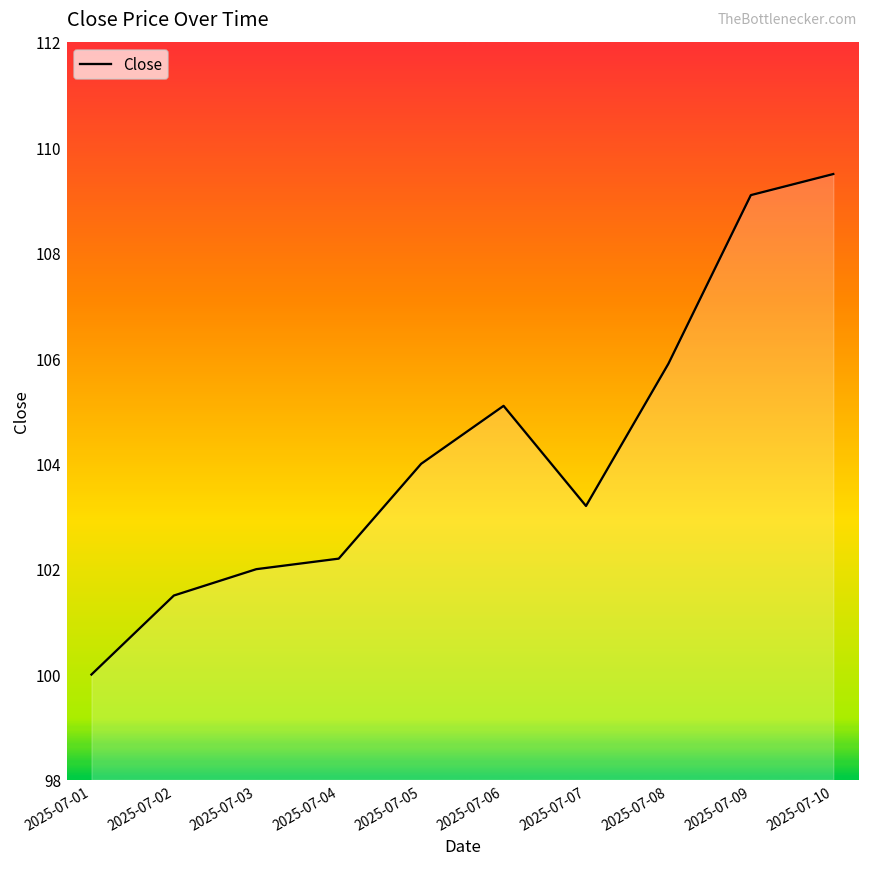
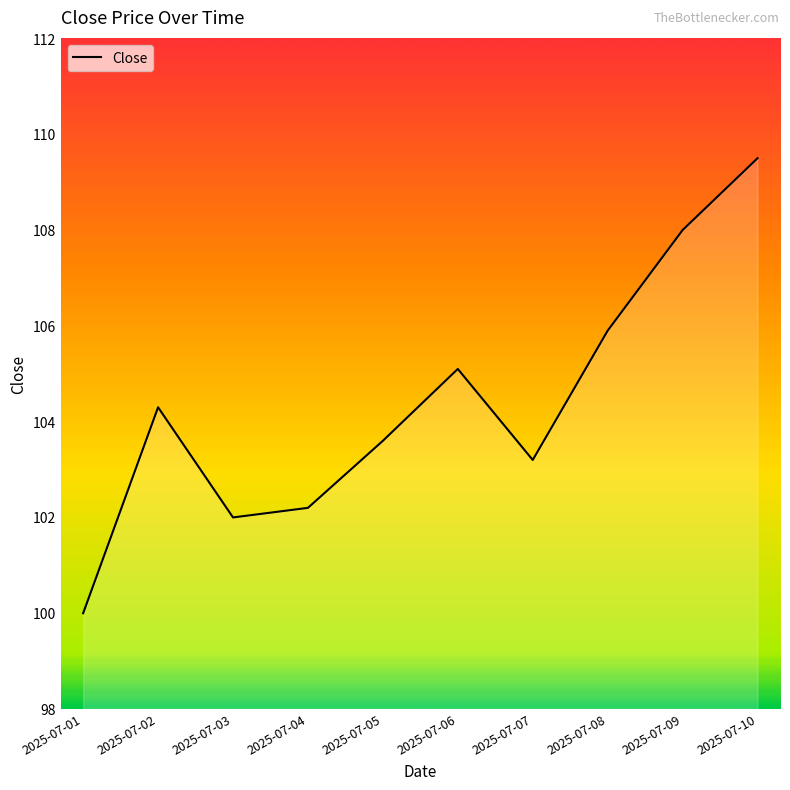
  {
    "2025-07-01": 100.0,
-   "2025-07-02": 101.5,
+   "2025-07-02": 104.3,
    "2025-07-03": 102.0,
    "2025-07-04": 102.2,
-   "2025-07-05": 104.0,
+   "2025-07-05": 103.6,
    "2025-07-06": 105.1,
    "2025-07-07": 103.2,
    "2025-07-08": 105.9,
-   "2025-07-09": 109.1,
+   "2025-07-09": 108.0,
    "2025-07-10": 109.5
  }
